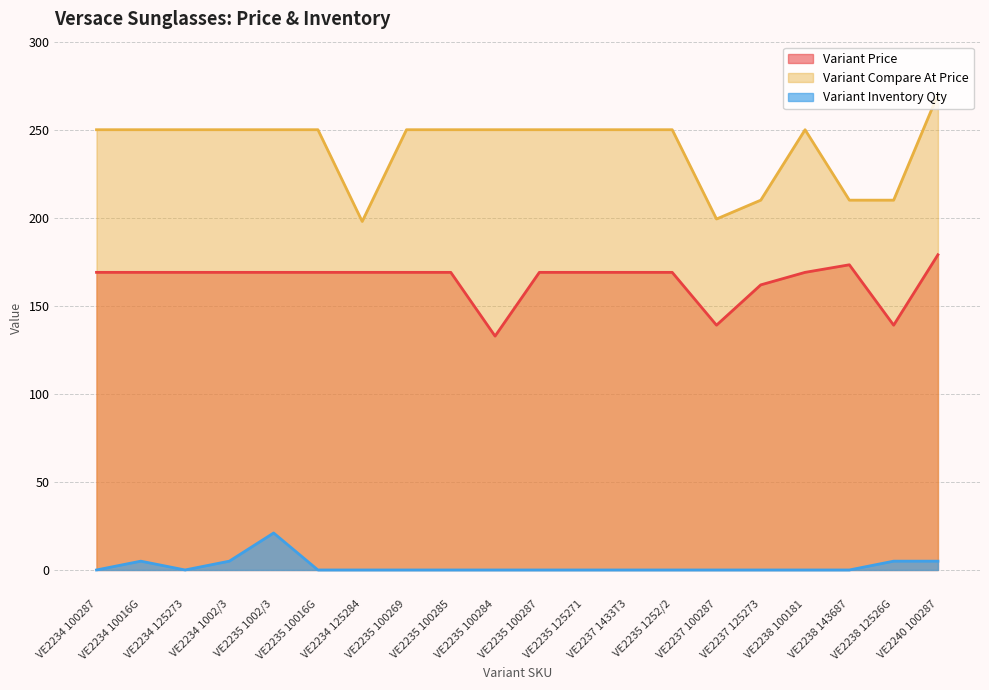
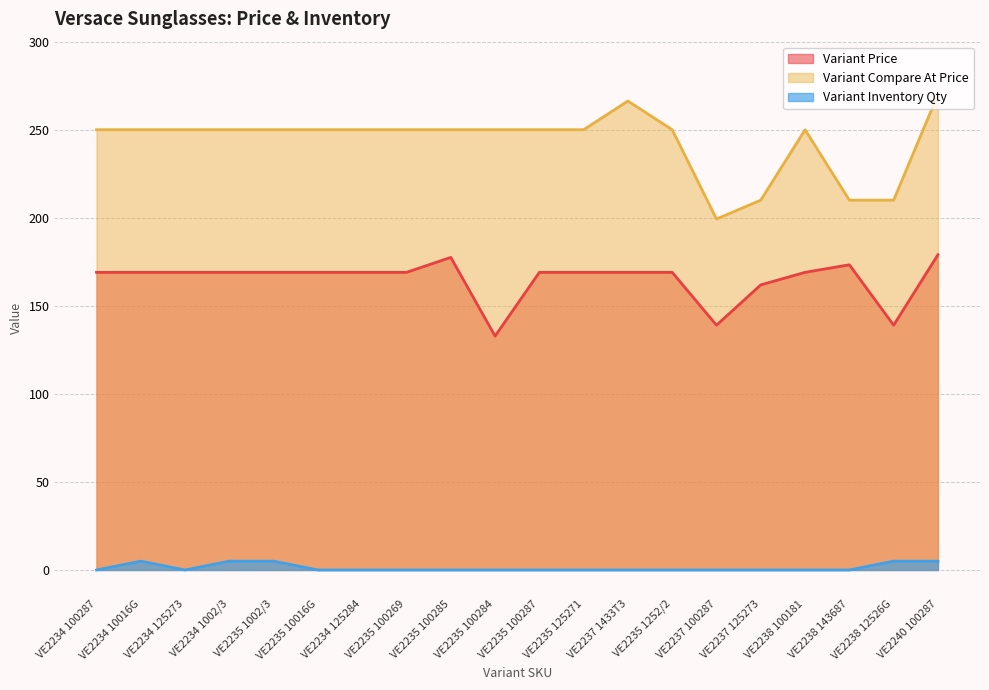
  {
    "Variant Price": {
      "VE2234 100287": 169,
      "VE2234 10016G": 169,
      "VE2234 125273": 169,
      "VE2234 1002/3": 169,
      "VE2235 1002/3": 169,
      "VE2235 10016G": 169,
      "VE2234 125284": 169,
      "VE2235 100269": 169,
-     "VE2235 100285": 169,
+     "VE2235 100285": 178,
      "VE2235 100284": 133,
      "VE2235 100287": 169,
      "VE2235 125271": 169,
      "VE2237 1433T3": 169,
      "VE2235 1252/2": 169,
      "VE2237 100287": 139,
      "VE2237 125273": 162,
      "VE2238 100181": 169,
      "VE2238 143687": 173,
      "VE2238 12526G": 139,
      "VE2240 100287": 179
    },
    "Variant Compare At Price": {
      "VE2234 100287": 250,
      "VE2234 10016G": 250,
      "VE2234 125273": 250,
      "VE2234 1002/3": 250,
      "VE2235 1002/3": 250,
      "VE2235 10016G": 250,
-     "VE2234 125284": 198,
+     "VE2234 125284": 250,
      "VE2235 100269": 250,
      "VE2235 100285": 250,
      "VE2235 100284": 250,
      "VE2235 100287": 250,
      "VE2235 125271": 250,
-     "VE2237 1433T3": 250,
+     "VE2237 1433T3": 266,
      "VE2235 1252/2": 250,
      "VE2237 100287": 199,
      "VE2237 125273": 210,
      "VE2238 100181": 250,
      "VE2238 143687": 210,
      "VE2238 12526G": 210
    },
    "Variant Inventory Qty": {
      "VE2234 100287": 0,
      "VE2234 10016G": 5,
      "VE2234 125273": 0,
      "VE2234 1002/3": 5,
-     "VE2235 1002/3": 21,
+     "VE2235 1002/3": 5,
      "VE2235 10016G": 0,
      "VE2234 125284": 0,
      "VE2235 100269": 0,
      "VE2235 100285": 0,
      "VE2235 100284": 0,
      "VE2235 100287": 0,
      "VE2235 125271": 0,
      "VE2237 1433T3": 0,
      "VE2235 1252/2": 0,
      "VE2237 100287": 0,
      "VE2237 125273": 0,
      "VE2238 100181": 0,
      "VE2238 143687": 0,
      "VE2238 12526G": 5,
      "VE2240 100287": 5
    }
  }
